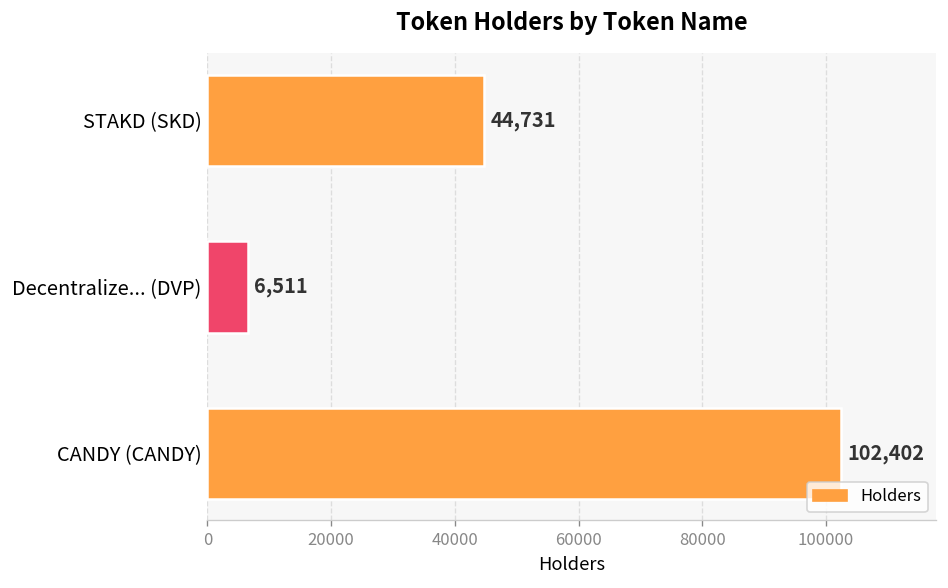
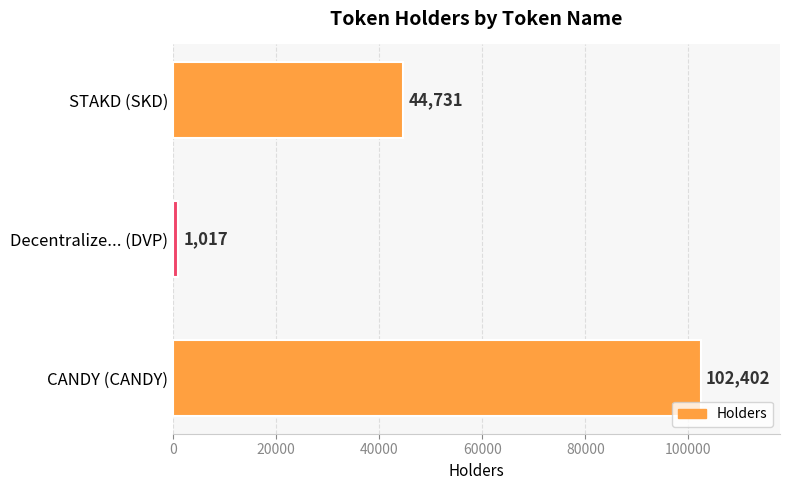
  {
    "STAKD (SKD)": "44,731",
-   "Decentralize... (DVP)": "6,511",
+   "Decentralize... (DVP)": "1,017",
    "CANDY (CANDY)": "102,402"
  }
